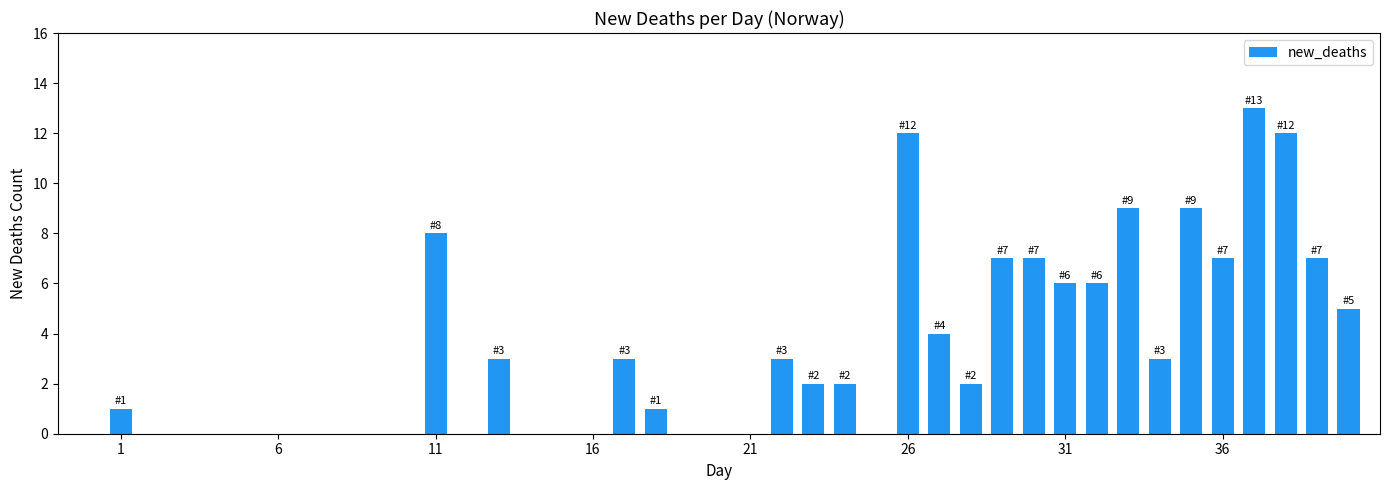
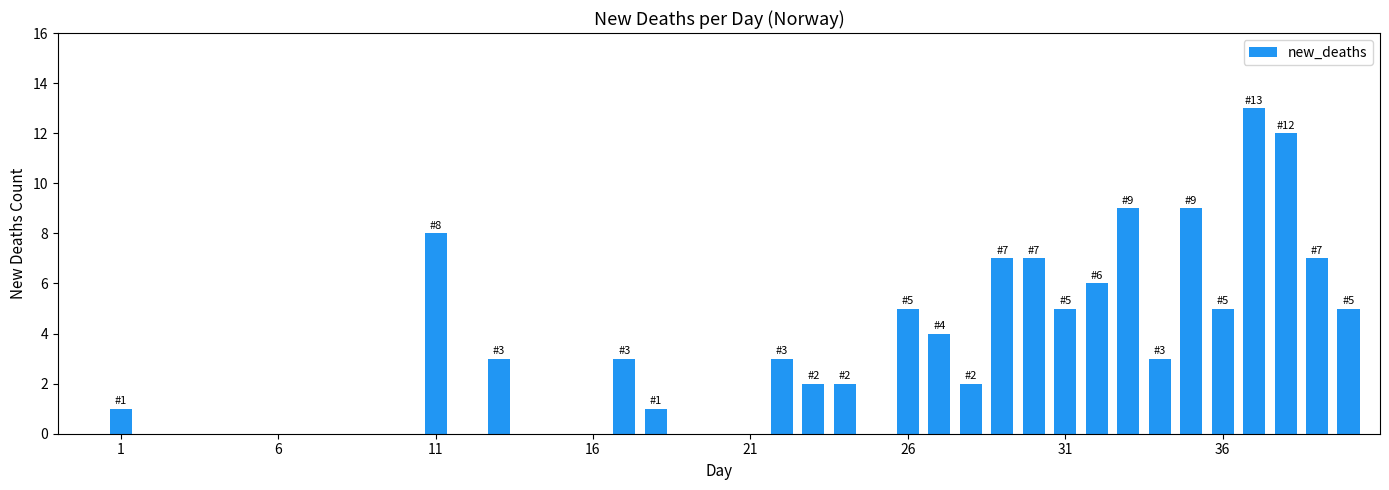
  {
    "1": 1,
    "11": 8,
-   "26": 12,
-   "31": 6,
-   "36": 7
+   "26": 5,
+   "31": 5,
+   "36": 5
  }
